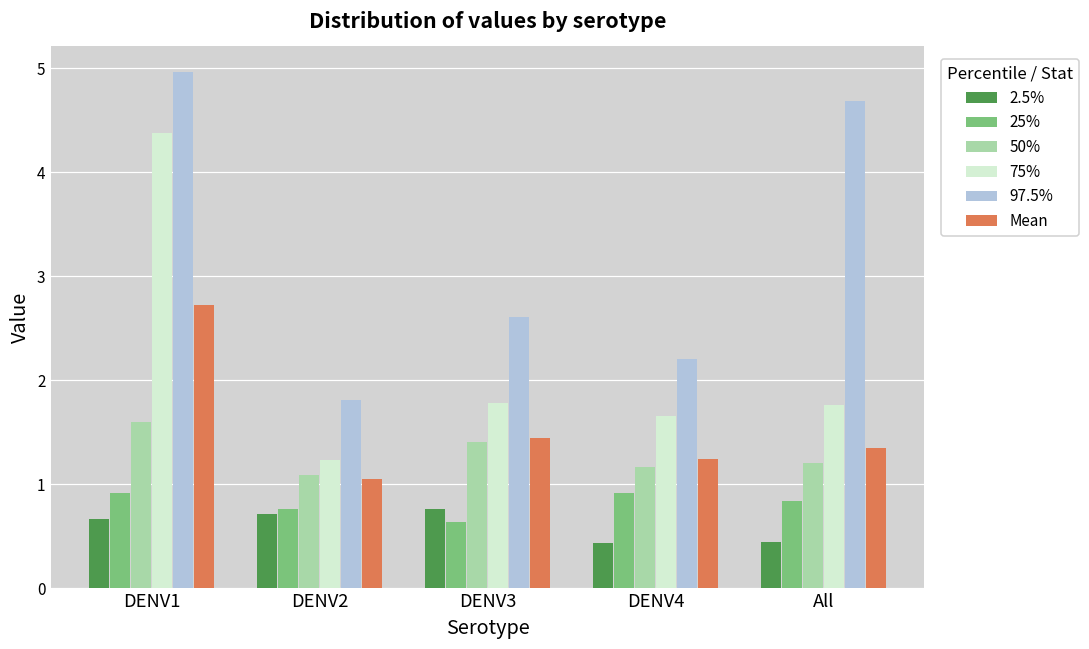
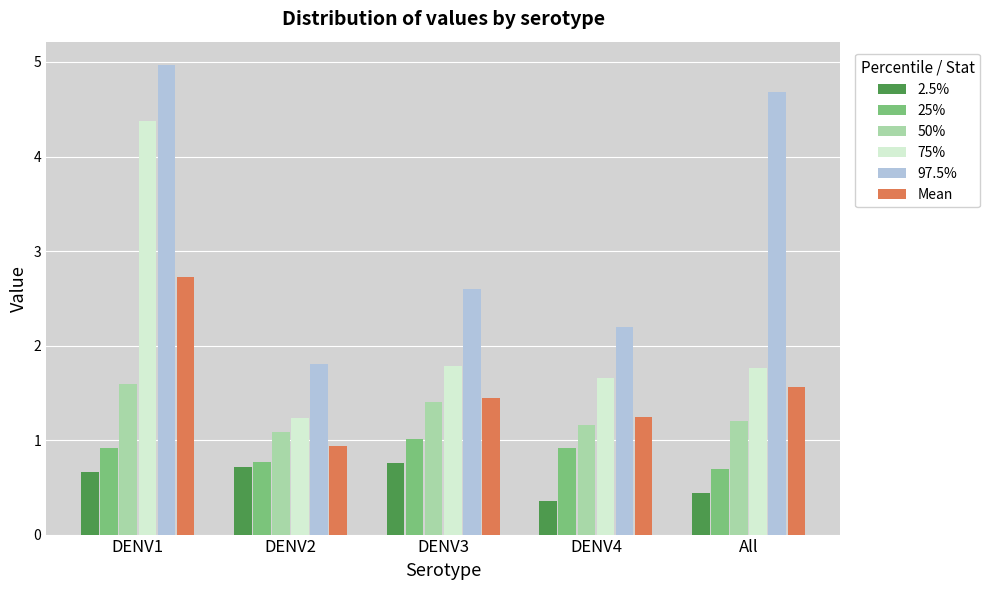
  {
    "2.5%": {
      "DENV1": 0.7,
      "DENV2": 0.7,
      "DENV3": 0.8,
-     "DENV4": 0.44,
+     "DENV4": 0.35,
      "All": 0.4
    },
    "25%": {
      "DENV1": 0.9,
      "DENV2": 0.8,
-     "DENV3": 0.6,
+     "DENV3": 1.0,
      "DENV4": 0.9,
-     "All": 0.8
+     "All": 0.7
    },
    "Mean": {
      "DENV1": 2.7,
-     "DENV2": 1.1,
+     "DENV2": 0.9,
      "DENV3": 1.4,
      "DENV4": 1.2,
-     "All": 1.3
+     "All": 1.6
    }
  }
